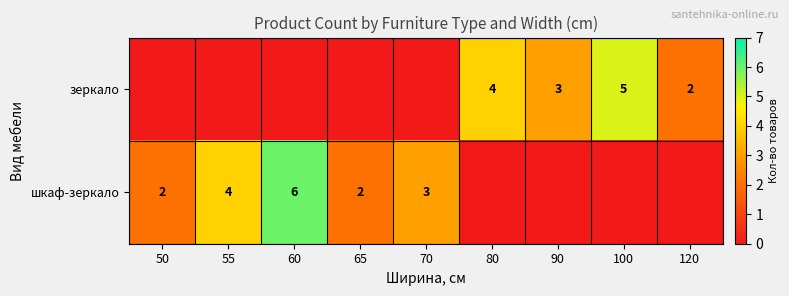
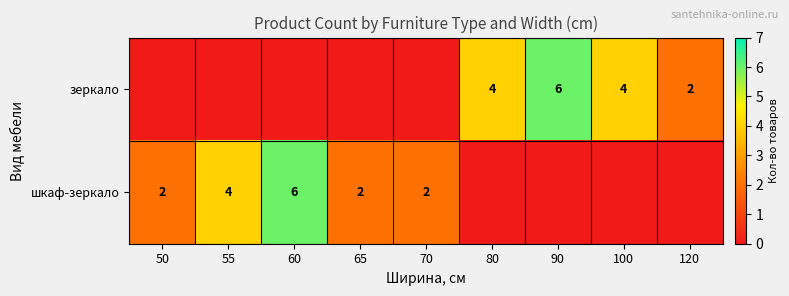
  {
    "зеркало": {
      "80": 4,
-     "90": 3,
-     "100": 5,
+     "90": 6,
+     "100": 4,
      "120": 2
    },
    "шкаф-зеркало": {
      "50": 2,
      "55": 4,
      "60": 6,
      "65": 2,
-     "70": 3
+     "70": 2
    }
  }
